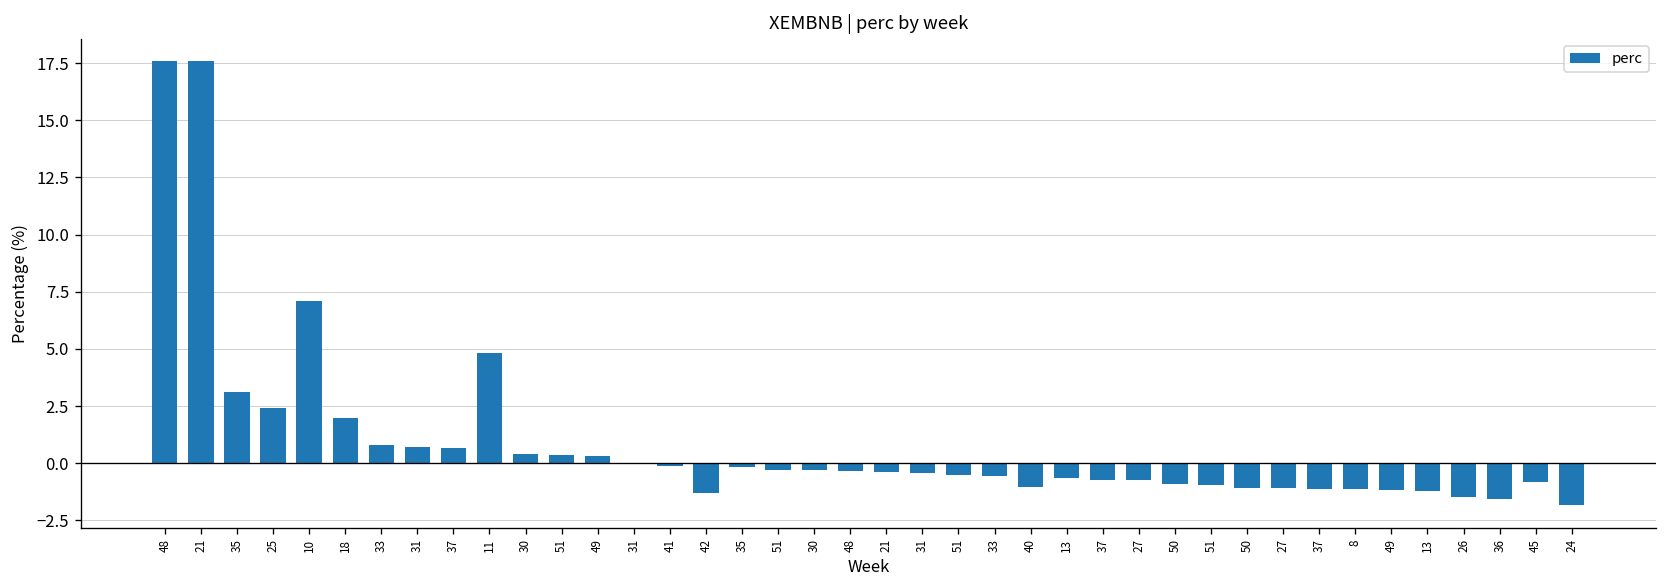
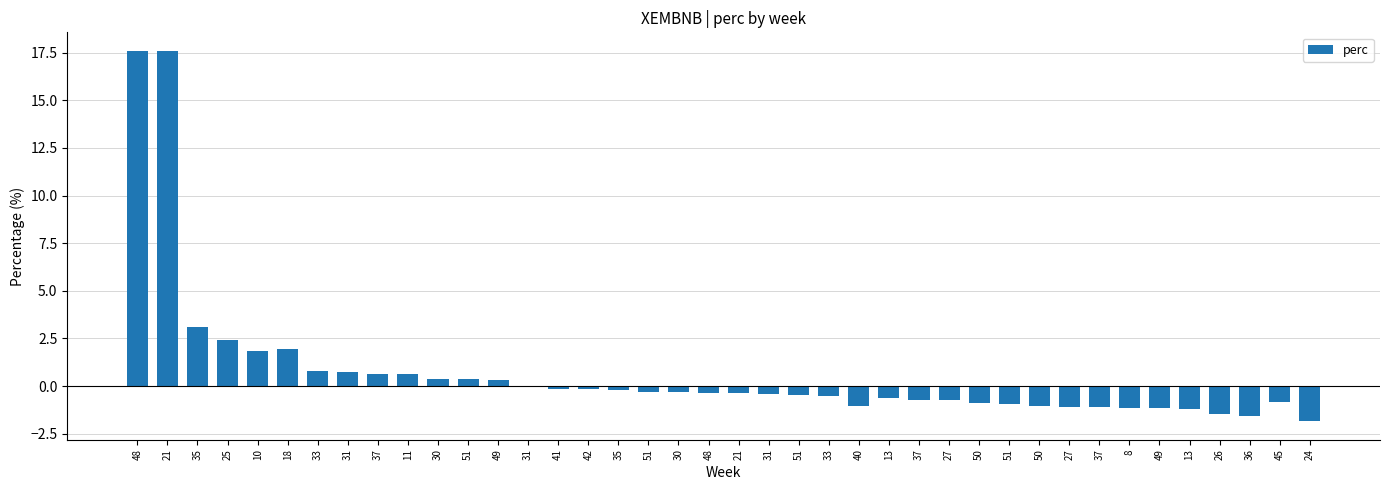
  {
    "25": 2.4,
-   "10": 7.1,
+   "10": 1.8,
    "18": 2.0,
-   "11": 4.8,
-   "42": -1.3,
+   "11": 0.6,
+   "42": -0.2,
    "40": -1.1,
    "8": -1.1,
    "26": -1.5,
    "36": -1.5,
    "45": -0.8,
    "24": -1.8
  }
